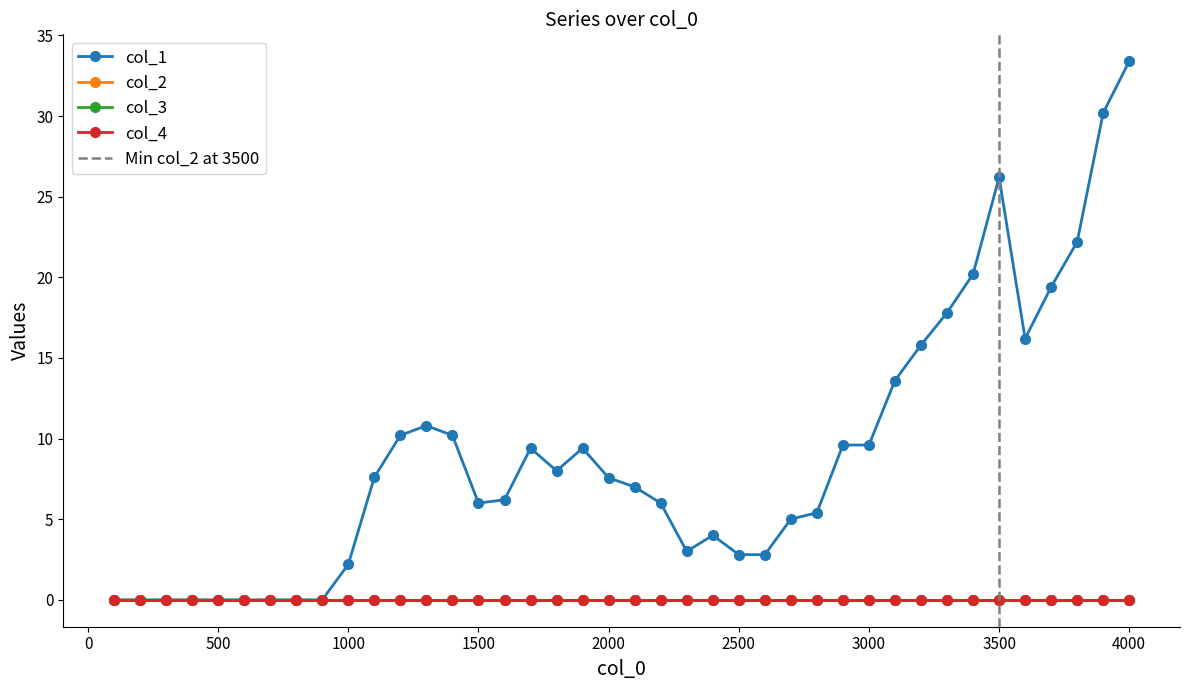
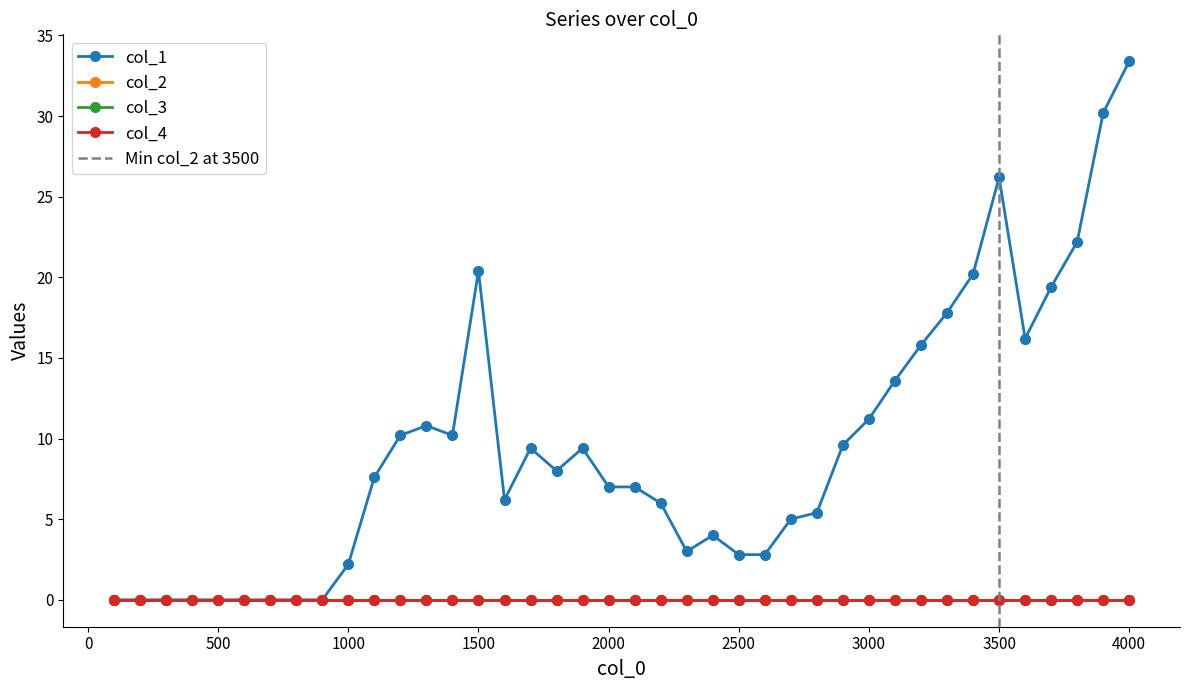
  {
    "col_1": {
      "1000": 2.2,
-     "1500": 6.0,
-     "2000": 7.6,
+     "1500": 20.4,
+     "2000": 7.0,
      "2500": 2.8,
-     "3000": 9.6,
+     "3000": 11.2,
      "3500": 26.2,
      "4000": 33.4
    },
    "col_4": {
      "1000": 0.0,
      "1500": 0.0,
      "2000": 0.0,
      "2500": 0.0,
      "3000": 0.0,
      "3500": 0.0,
      "4000": 0.0
    }
  }
